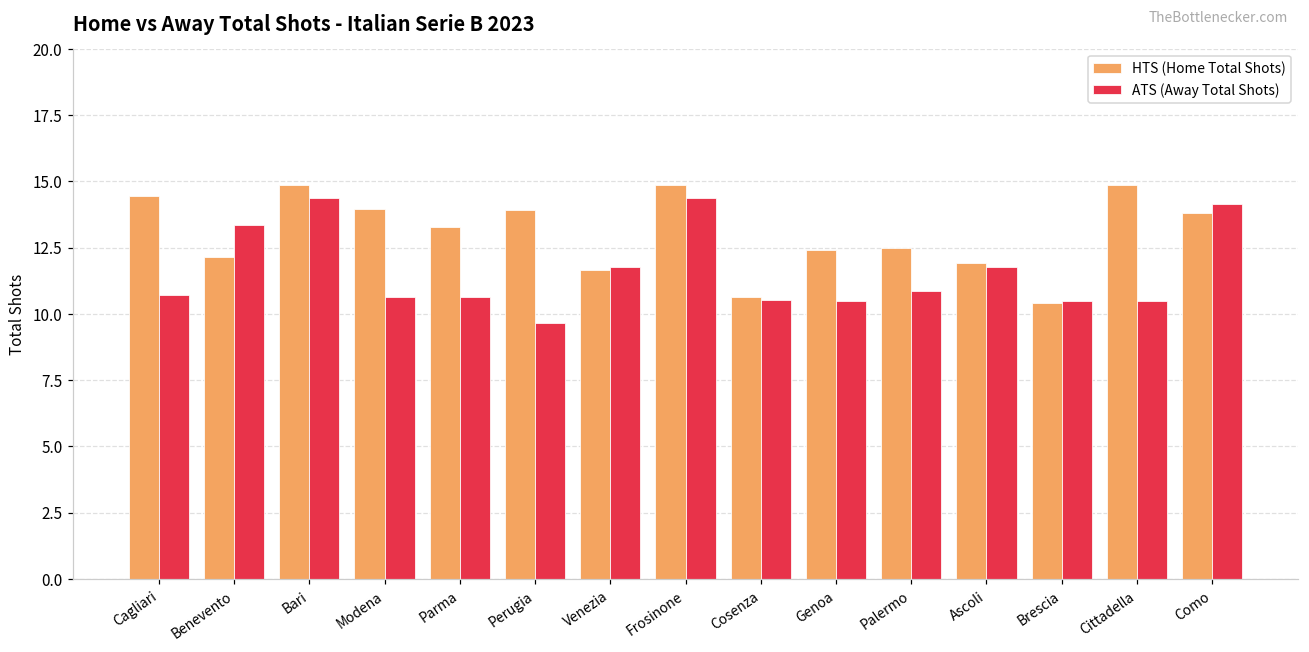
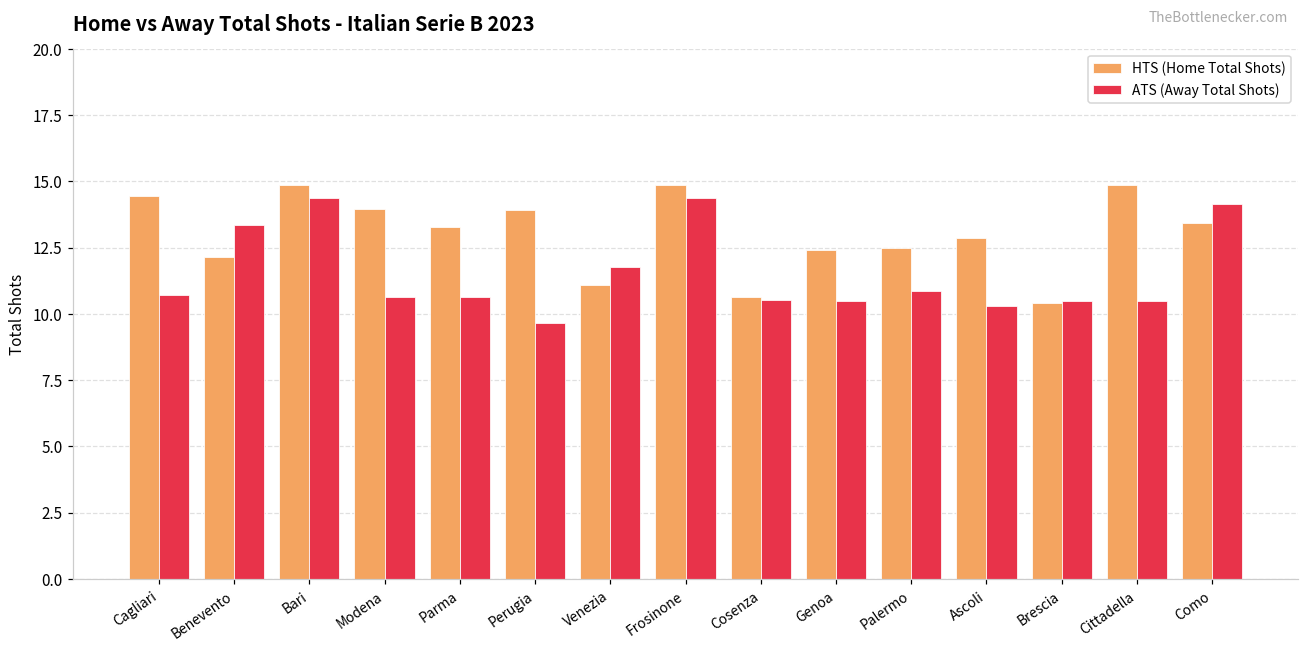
  {
    "HTS (Home Total Shots)": {
      "Cagliari": 14.4,
      "Benevento": 12.1,
      "Bari": 14.9,
      "Modena": 13.9,
      "Parma": 13.3,
      "Perugia": 13.9,
-     "Venezia": 11.6,
+     "Venezia": 11.1,
      "Frosinone": 14.9,
      "Cosenza": 10.6,
      "Genoa": 12.4,
      "Palermo": 12.5,
-     "Ascoli": 11.9,
+     "Ascoli": 12.9,
      "Brescia": 10.4,
      "Cittadella": 14.9,
-     "Como": 13.8
+     "Como": 13.4
    },
    "ATS (Away Total Shots)": {
      "Cagliari": 10.7,
      "Benevento": 13.4,
      "Bari": 14.4,
      "Modena": 10.6,
      "Parma": 10.6,
      "Perugia": 9.7,
      "Venezia": 11.8,
      "Frosinone": 14.4,
      "Cosenza": 10.5,
      "Genoa": 10.5,
      "Palermo": 10.9,
-     "Ascoli": 11.8,
+     "Ascoli": 10.3,
      "Brescia": 10.5,
      "Cittadella": 10.5,
      "Como": 14.1
    }
  }
